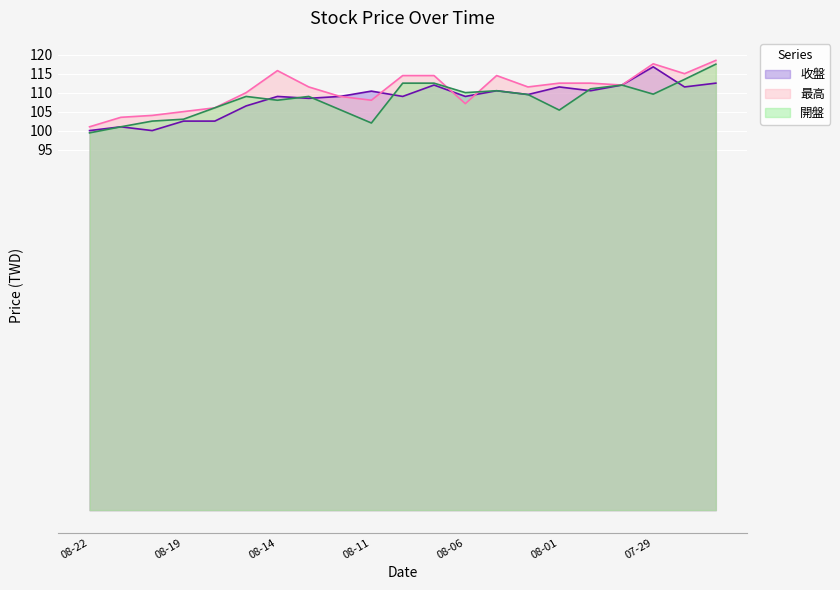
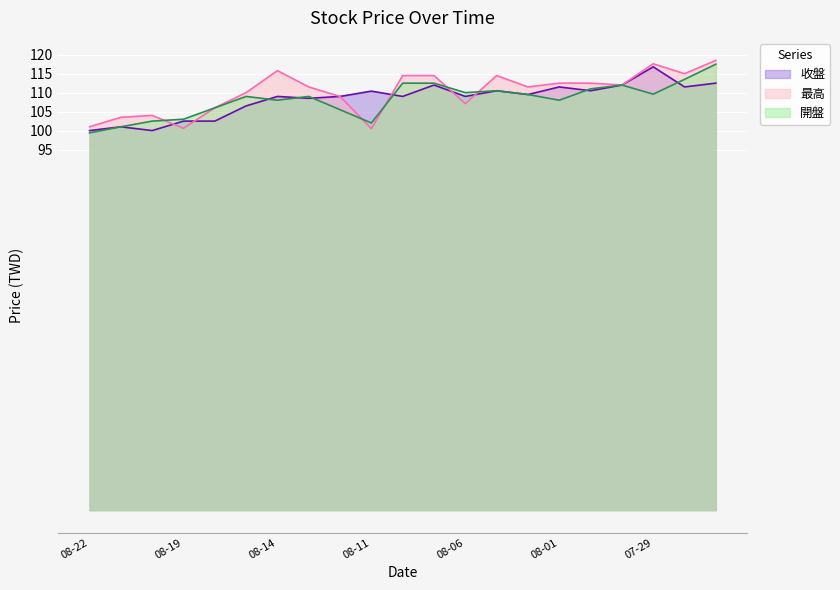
  {
    "收盤": {
      "08-14": 109,
      "08-11": 110,
      "08-06": 109,
      "08-01": 112,
      "07-29": 117
    },
    "最高": {
      "08-22": 101,
-     "08-19": 105,
+     "08-19": 101,
      "08-14": 116,
-     "08-11": 108,
+     "08-11": 101,
      "08-06": 107,
      "08-01": 113,
      "07-29": 118
    },
    "開盤": {
      "08-14": 108,
      "08-11": 102,
      "08-06": 110,
-     "08-01": 105,
+     "08-01": 108,
      "07-29": 110
    }
  }
